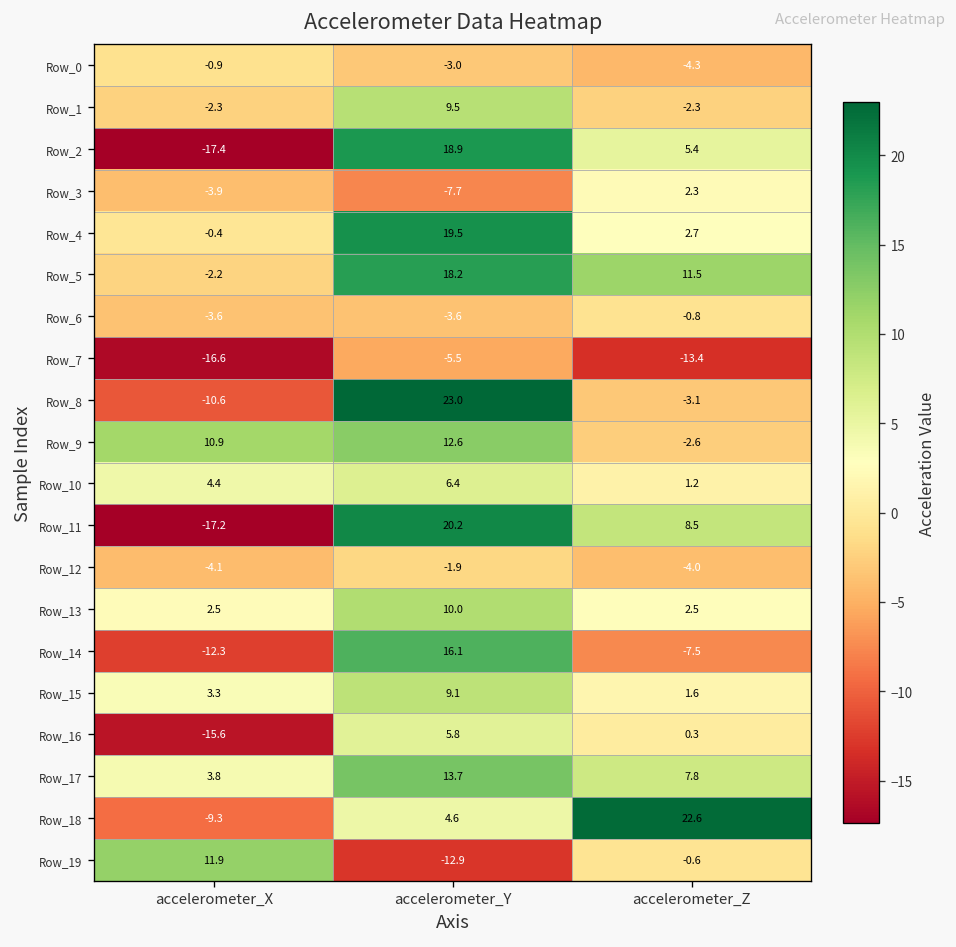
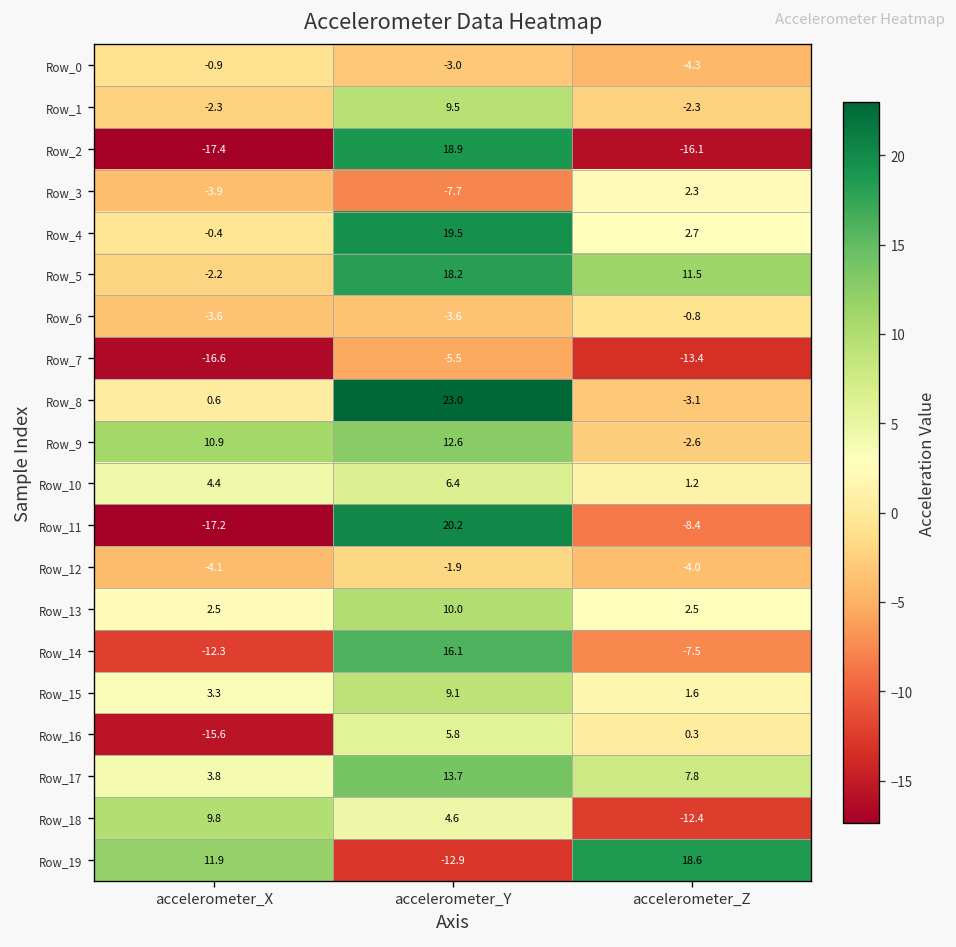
  {
    "Row_0": {
      "accelerometer_X": -0.9,
      "accelerometer_Y": -3.0,
      "accelerometer_Z": -4.3
    },
    "Row_1": {
      "accelerometer_X": -2.3,
      "accelerometer_Y": 9.5,
      "accelerometer_Z": -2.3
    },
    "Row_2": {
      "accelerometer_X": -17.4,
      "accelerometer_Y": 18.9,
-     "accelerometer_Z": 5.4
+     "accelerometer_Z": -16.1
    },
    "Row_3": {
      "accelerometer_X": -3.9,
      "accelerometer_Y": -7.7,
      "accelerometer_Z": 2.3
    },
    "Row_4": {
      "accelerometer_X": -0.4,
      "accelerometer_Y": 19.5,
      "accelerometer_Z": 2.7
    },
    "Row_5": {
      "accelerometer_X": -2.2,
      "accelerometer_Y": 18.2,
      "accelerometer_Z": 11.5
    },
    "Row_6": {
      "accelerometer_X": -3.6,
      "accelerometer_Y": -3.6,
      "accelerometer_Z": -0.8
    },
    "Row_7": {
      "accelerometer_X": -16.6,
      "accelerometer_Y": -5.5,
      "accelerometer_Z": -13.4
    },
    "Row_8": {
-     "accelerometer_X": -10.6,
+     "accelerometer_X": 0.6,
      "accelerometer_Y": 23.0,
      "accelerometer_Z": -3.1
    },
    "Row_9": {
      "accelerometer_X": 10.9,
      "accelerometer_Y": 12.6,
      "accelerometer_Z": -2.6
    },
    "Row_10": {
      "accelerometer_X": 4.4,
      "accelerometer_Y": 6.4,
      "accelerometer_Z": 1.2
    },
    "Row_11": {
      "accelerometer_X": -17.2,
      "accelerometer_Y": 20.2,
-     "accelerometer_Z": 8.5
+     "accelerometer_Z": -8.4
    },
    "Row_12": {
      "accelerometer_X": -4.1,
      "accelerometer_Y": -1.9,
      "accelerometer_Z": -4.0
    },
    "Row_13": {
      "accelerometer_X": 2.5,
      "accelerometer_Y": 10.0,
      "accelerometer_Z": 2.5
    },
    "Row_14": {
      "accelerometer_X": -12.3,
      "accelerometer_Y": 16.1,
      "accelerometer_Z": -7.5
    },
    "Row_15": {
      "accelerometer_X": 3.3,
      "accelerometer_Y": 9.1,
      "accelerometer_Z": 1.6
    },
    "Row_16": {
      "accelerometer_X": -15.6,
      "accelerometer_Y": 5.8,
      "accelerometer_Z": 0.3
    },
    "Row_17": {
      "accelerometer_X": 3.8,
      "accelerometer_Y": 13.7,
      "accelerometer_Z": 7.8
    },
    "Row_18": {
-     "accelerometer_X": -9.3,
+     "accelerometer_X": 9.8,
      "accelerometer_Y": 4.6,
-     "accelerometer_Z": 22.6
+     "accelerometer_Z": -12.4
    },
    "Row_19": {
      "accelerometer_X": 11.9,
      "accelerometer_Y": -12.9,
-     "accelerometer_Z": -0.6
+     "accelerometer_Z": 18.6
    }
  }
